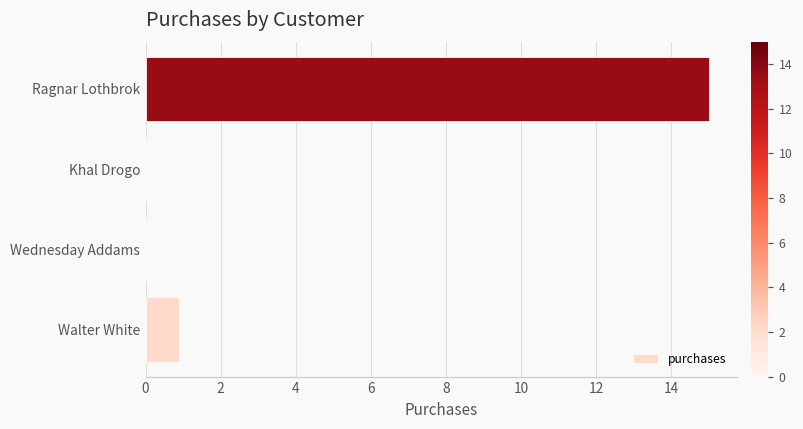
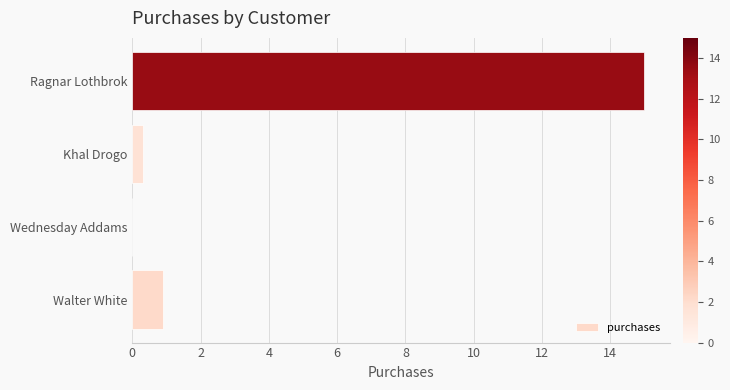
  {
    "Ragnar Lothbrok": 15.0,
-   "Khal Drogo": 0.0,
+   "Khal Drogo": 0.3,
    "Wednesday Addams": 0.0,
    "Walter White": 0.9
  }
